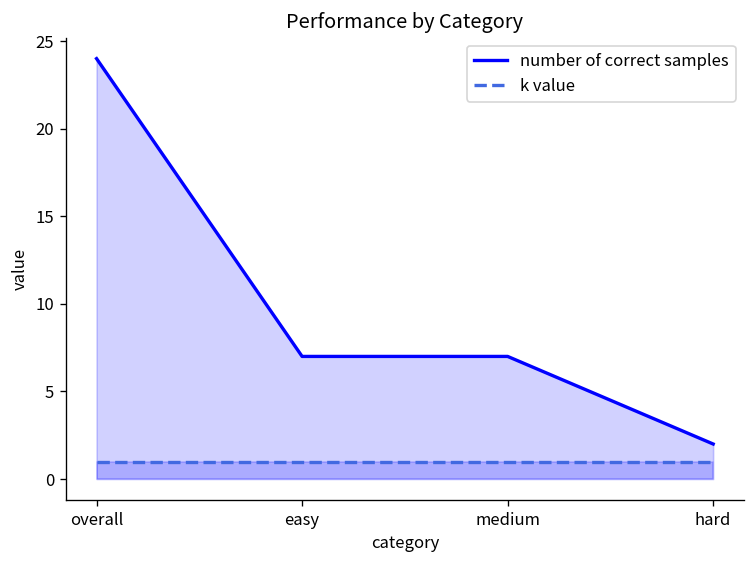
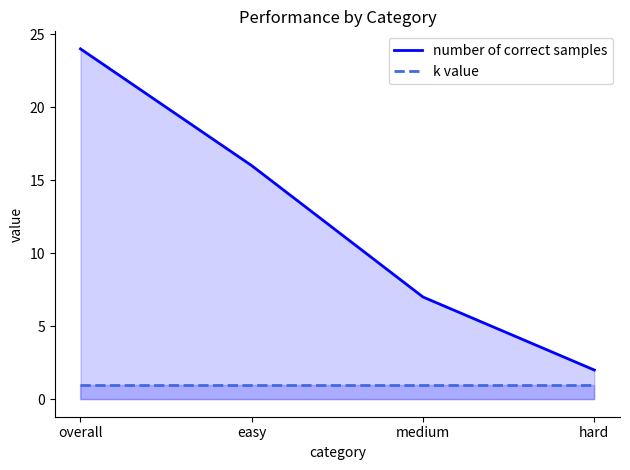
  {
    "number of correct samples": {
      "overall": 24,
-     "easy": 7,
+     "easy": 16,
      "medium": 7,
      "hard": 2
    },
    "k value": {
      "overall": 1,
      "easy": 1,
      "medium": 1,
      "hard": 1
    }
  }
